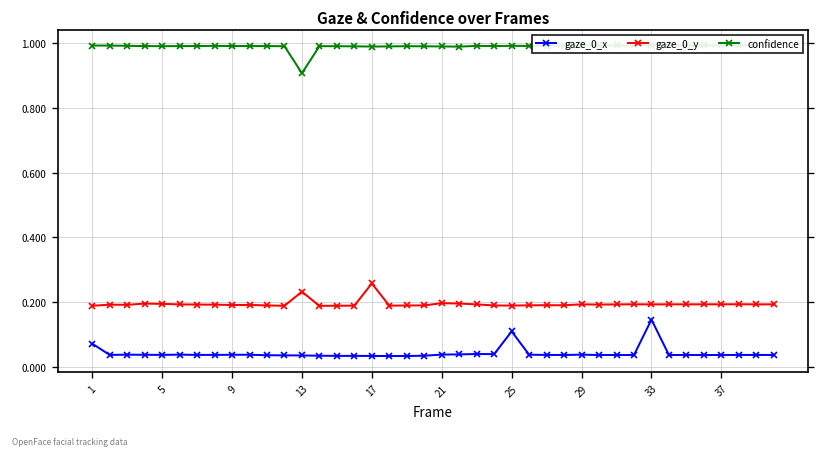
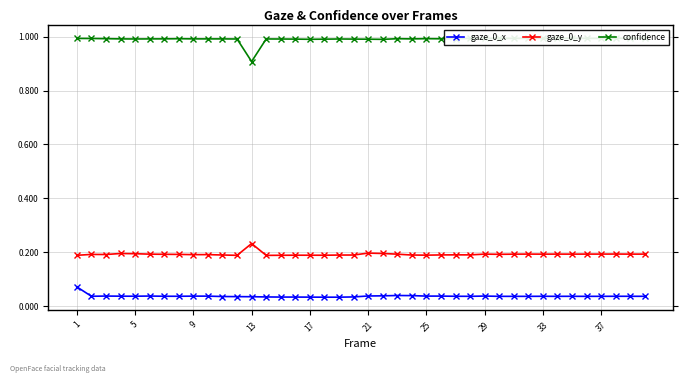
  {
    "gaze_0_x": {
      "1": 0.07,
      "5": 0.04,
      "9": 0.04,
      "13": 0.03,
      "17": 0.03,
      "21": 0.04,
-     "25": 0.11,
+     "25": 0.04,
      "29": 0.04,
-     "33": 0.15,
+     "33": 0.04,
      "37": 0.04
    },
    "gaze_0_y": {
      "1": 0.19,
      "5": 0.19,
      "9": 0.19,
      "13": 0.23,
-     "17": 0.26,
+     "17": 0.19,
      "21": 0.20,
      "25": 0.19,
      "29": 0.19,
      "33": 0.19,
      "37": 0.19
    },
    "confidence": {
      "1": 0.99,
      "5": 0.99,
      "9": 0.99,
      "13": 0.91,
      "17": 0.99,
      "21": 0.99,
      "25": 0.99
    }
  }
